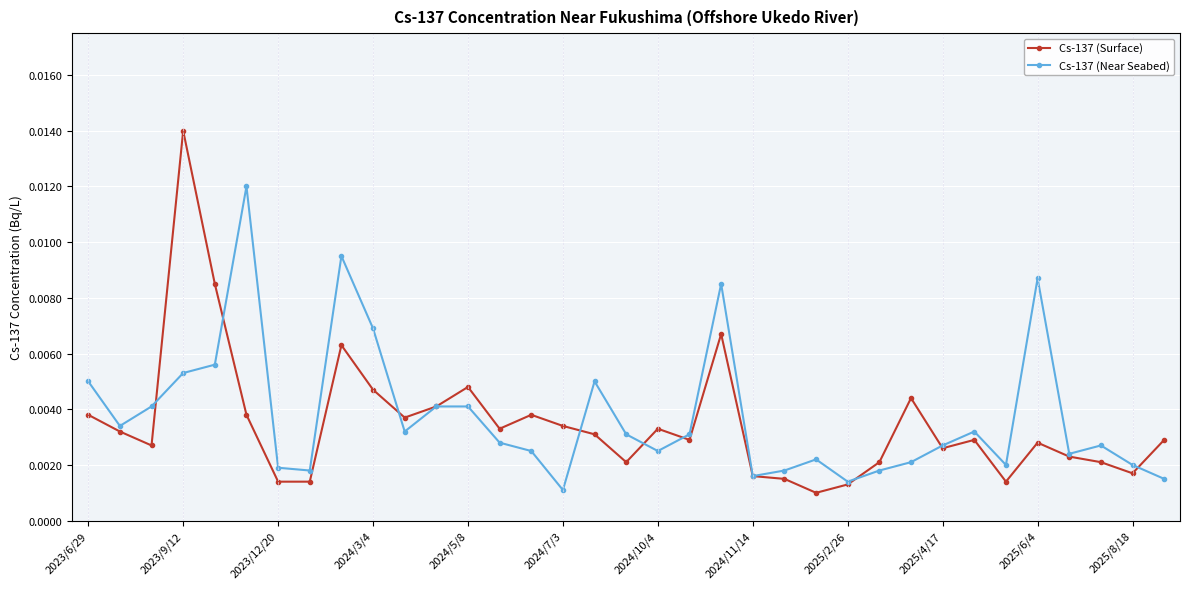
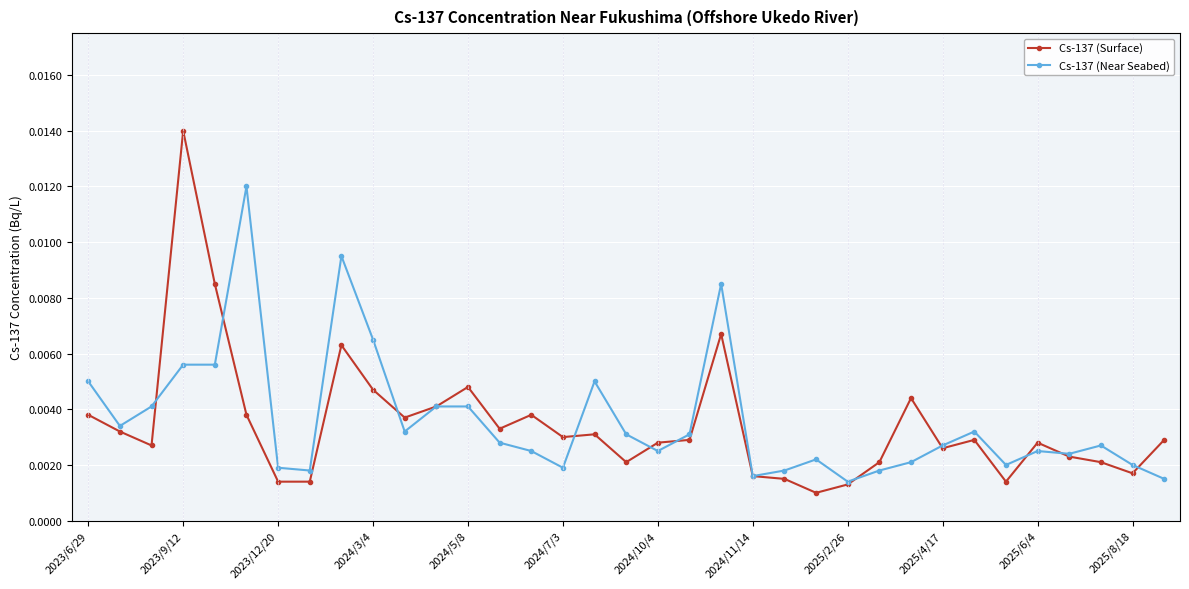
  {
    "Cs-137 (Surface)": {
      "2023/6/29": 0.0038,
      "2023/9/12": 0.0140,
      "2023/12/20": 0.0014,
      "2024/3/4": 0.0047,
      "2024/5/8": 0.0048,
-     "2024/7/3": 0.0034,
-     "2024/10/4": 0.0033,
+     "2024/7/3": 0.0030,
+     "2024/10/4": 0.0028,
      "2025/2/26": 0.0013,
      "2025/4/17": 0.0026,
      "2025/6/4": 0.0028,
      "2025/8/18": 0.0017
    },
    "Cs-137 (Near Seabed)": {
      "2023/6/29": 0.0050,
-     "2023/9/12": 0.0053,
+     "2023/9/12": 0.0056,
      "2023/12/20": 0.0019,
-     "2024/3/4": 0.0069,
+     "2024/3/4": 0.0065,
      "2024/5/8": 0.0041,
-     "2024/7/3": 0.0011,
+     "2024/7/3": 0.0019,
      "2024/10/4": 0.0025,
      "2025/2/26": 0.0014,
      "2025/4/17": 0.0027,
-     "2025/6/4": 0.0087,
+     "2025/6/4": 0.0025,
      "2025/8/18": 0.0020
    }
  }
